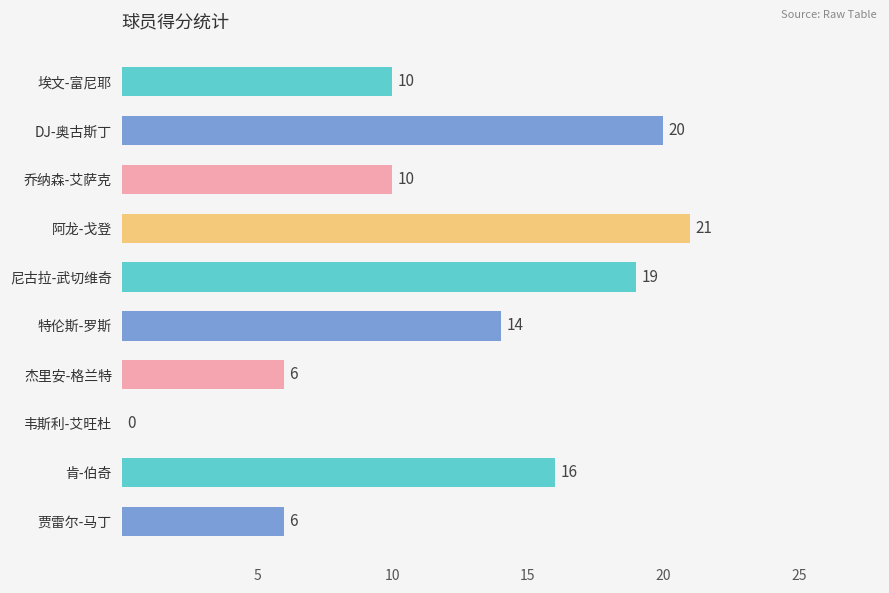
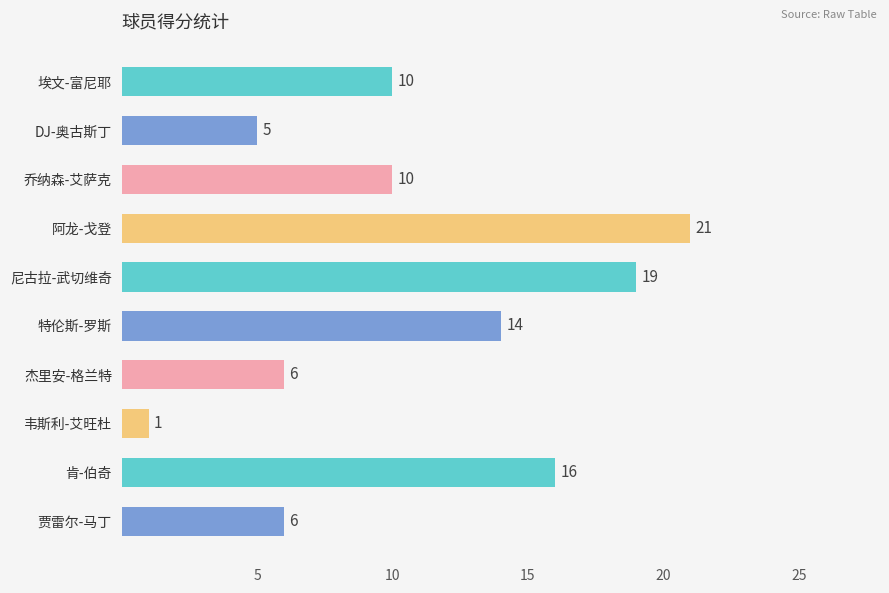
  {
    "埃文-富尼耶": 10,
-   "DJ-奥古斯丁": 20,
+   "DJ-奥古斯丁": 5,
    "乔纳森-艾萨克": 10,
    "阿龙-戈登": 21,
    "尼古拉-武切维奇": 19,
    "特伦斯-罗斯": 14,
    "杰里安-格兰特": 6,
-   "韦斯利-艾旺杜": 0,
+   "韦斯利-艾旺杜": 1,
    "肯-伯奇": 16,
    "贾雷尔-马丁": 6
  }
